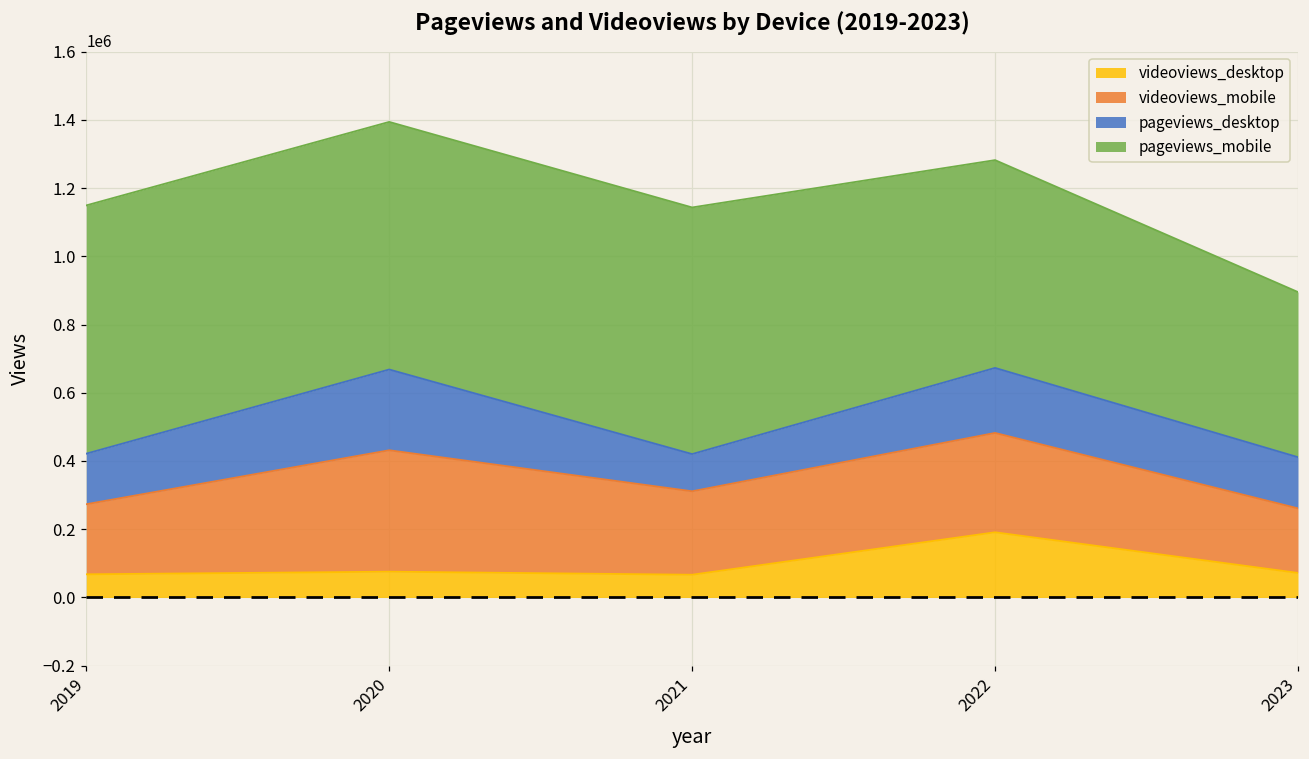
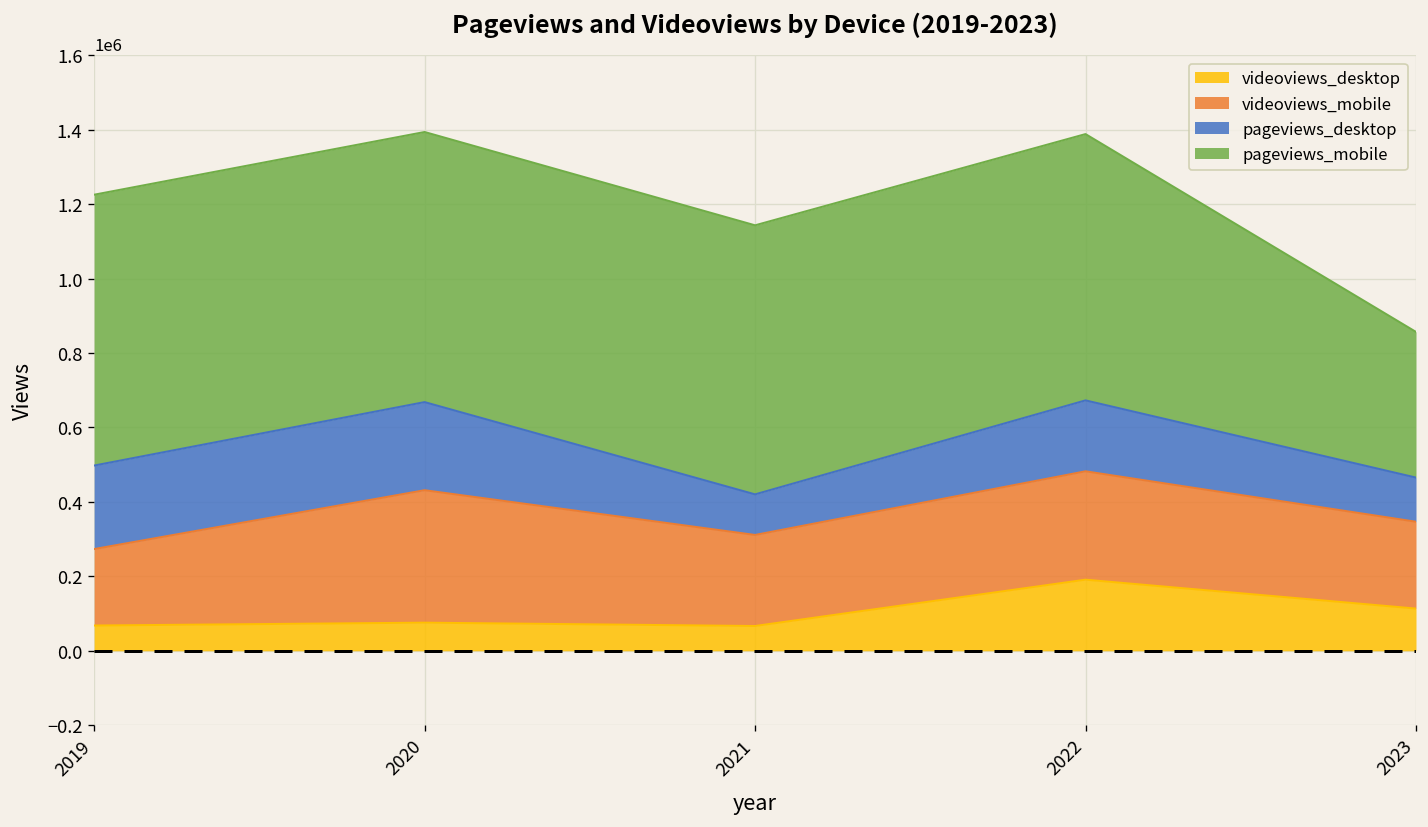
  {
    "videoviews_desktop": {
      "2019": 70000,
      "2020": 80000,
      "2021": 70000,
      "2022": 190000,
-     "2023": 70000
+     "2023": 110000
    },
    "videoviews_mobile": {
      "2019": 210000,
      "2020": 360000,
      "2021": 240000,
      "2022": 290000,
-     "2023": 190000
+     "2023": 230000
    },
    "pageviews_desktop": {
-     "2019": 150000,
+     "2019": 220000,
      "2020": 240000,
      "2021": 110000,
      "2022": 190000,
-     "2023": 150000
+     "2023": 120000
    },
    "pageviews_mobile": {
      "2019": 730000,
      "2020": 730000,
      "2021": 720000,
-     "2022": 610000,
-     "2023": 480000
+     "2022": 720000,
+     "2023": 390000
    }
  }
